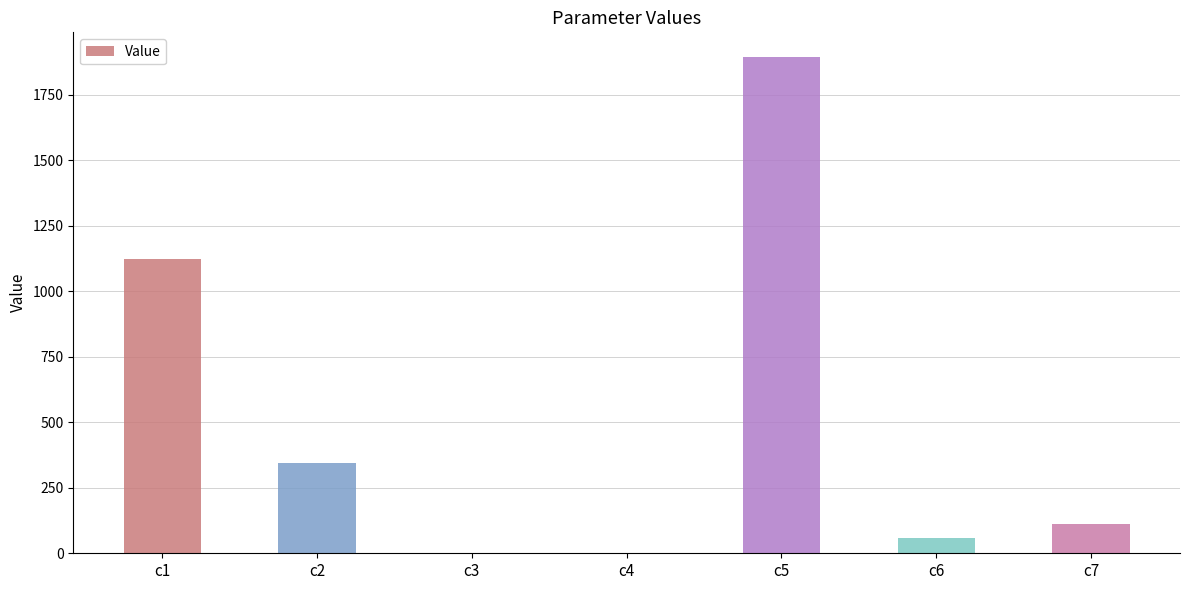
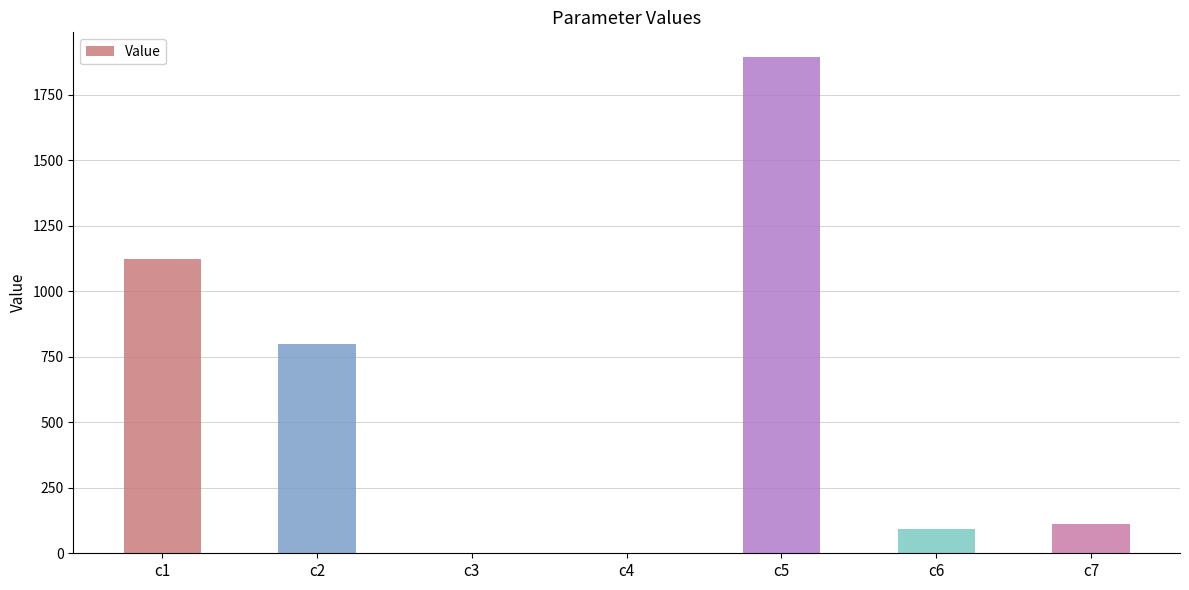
  {
    "c1": 1120,
-   "c2": 350,
+   "c2": 800,
    "c5": 1890,
-   "c6": 60,
+   "c6": 90,
    "c7": 110
  }
